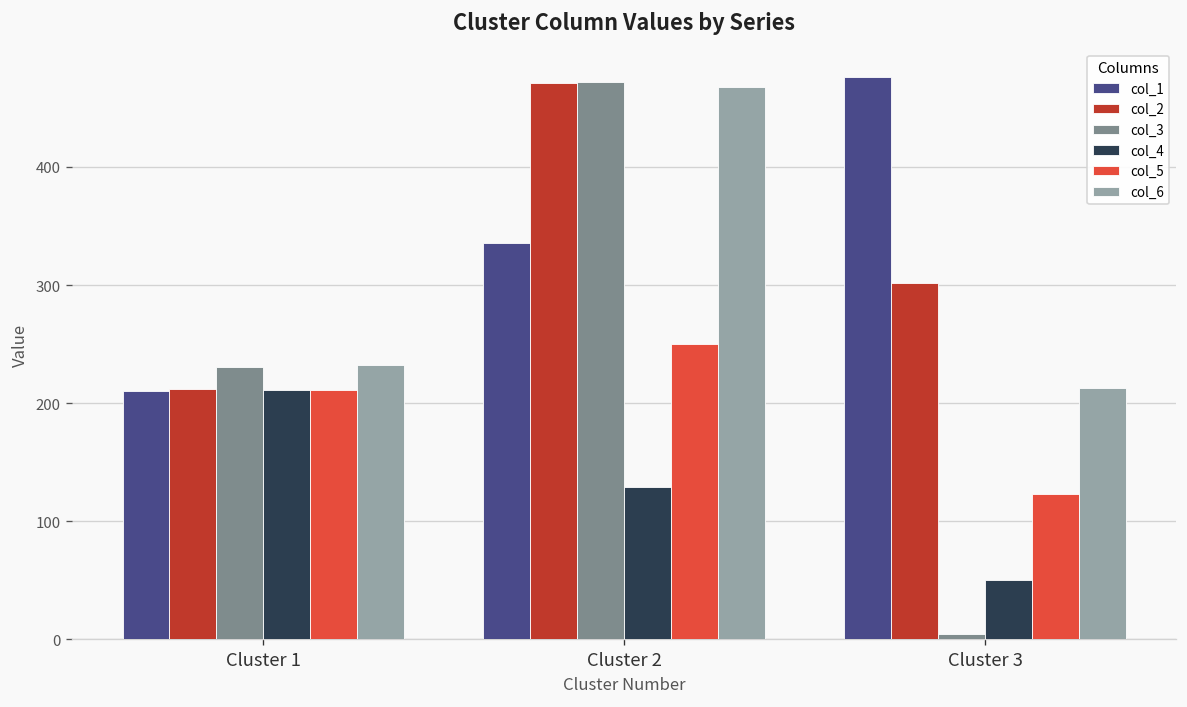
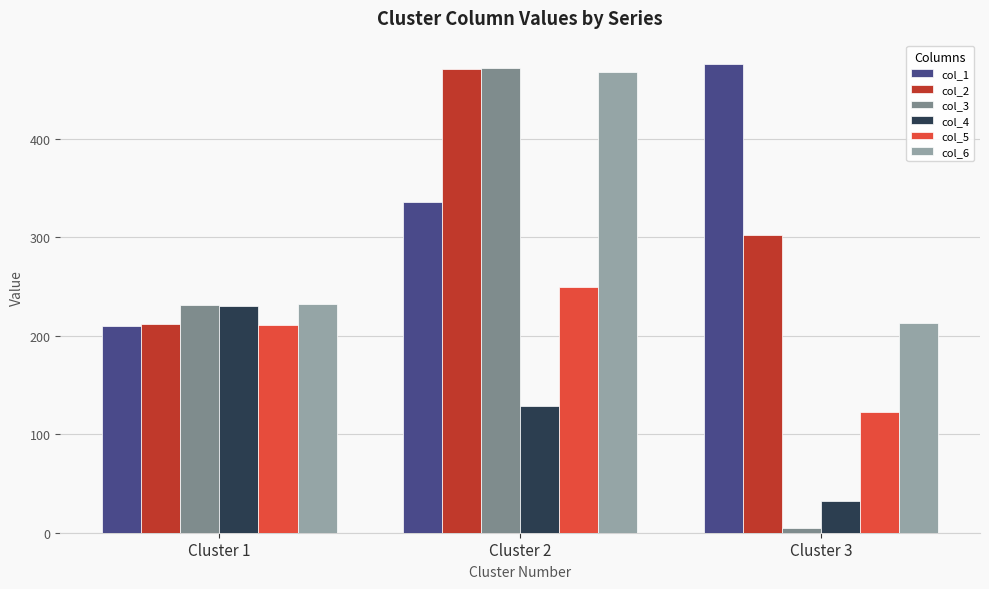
  {
    "col_1": {
      "Cluster 1": 210,
      "Cluster 2": 340,
      "Cluster 3": 480
    },
    "col_4": {
-     "Cluster 1": 210,
+     "Cluster 1": 230,
      "Cluster 2": 130,
-     "Cluster 3": 50
+     "Cluster 3": 30
    }
  }
